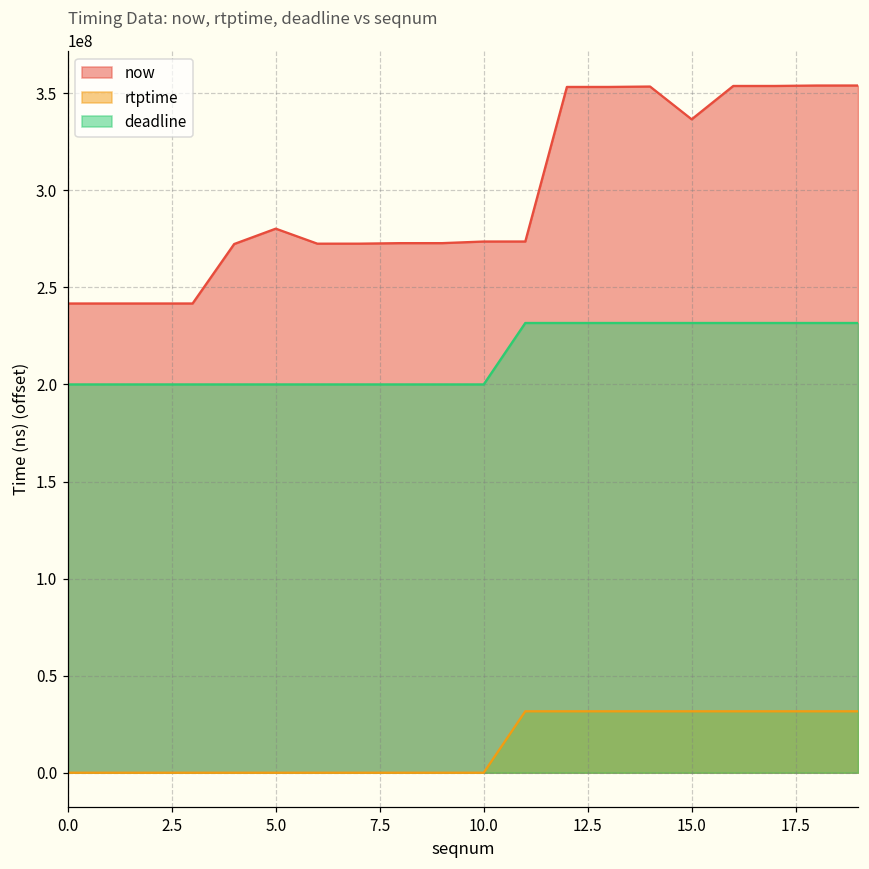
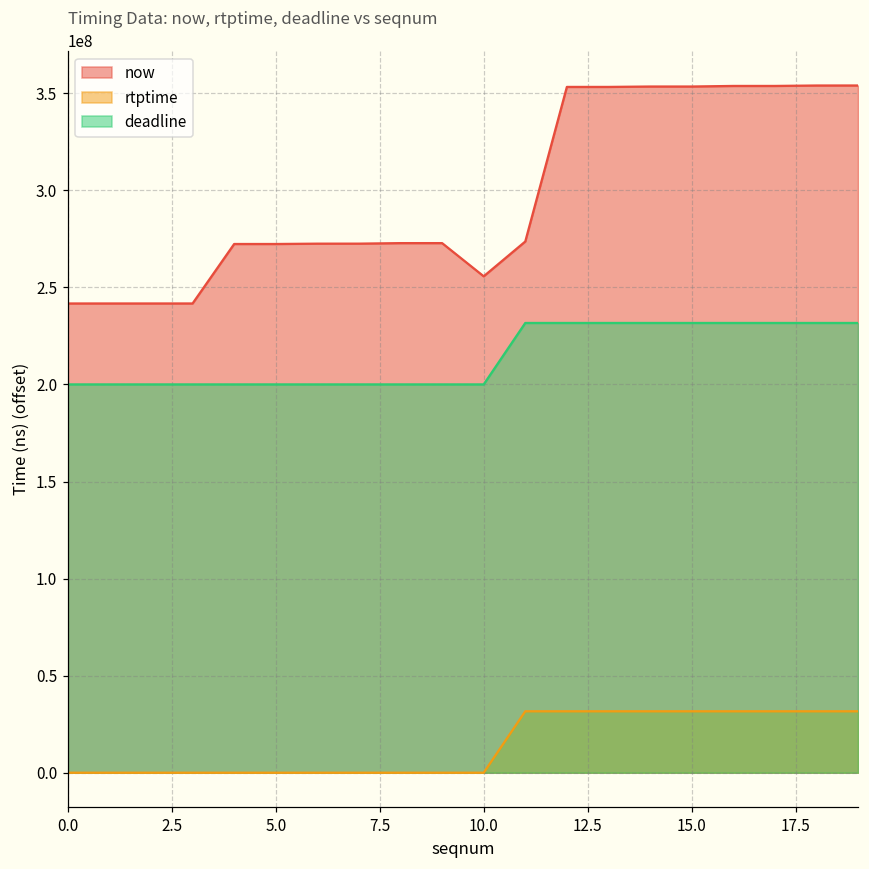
  {
    "now": {
      "0.0": 242000000,
-     "5.0": 280000000,
-     "10.0": 274000000,
-     "15.0": 337000000
+     "5.0": 272000000,
+     "10.0": 256000000,
+     "15.0": 353000000
    },
    "rtptime": {
      "0.0": 0,
      "5.0": 0,
      "10.0": 0,
      "15.0": 32000000
    },
    "deadline": {
      "0.0": 200000000,
      "5.0": 200000000,
      "10.0": 200000000,
      "15.0": 232000000
    }
  }
